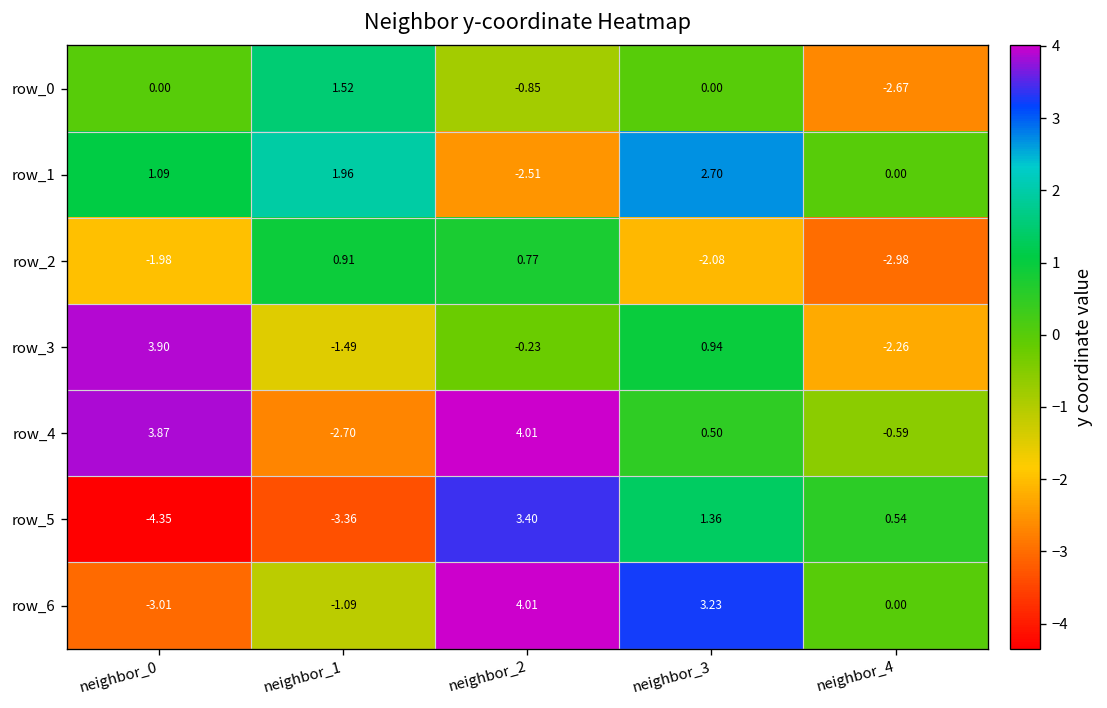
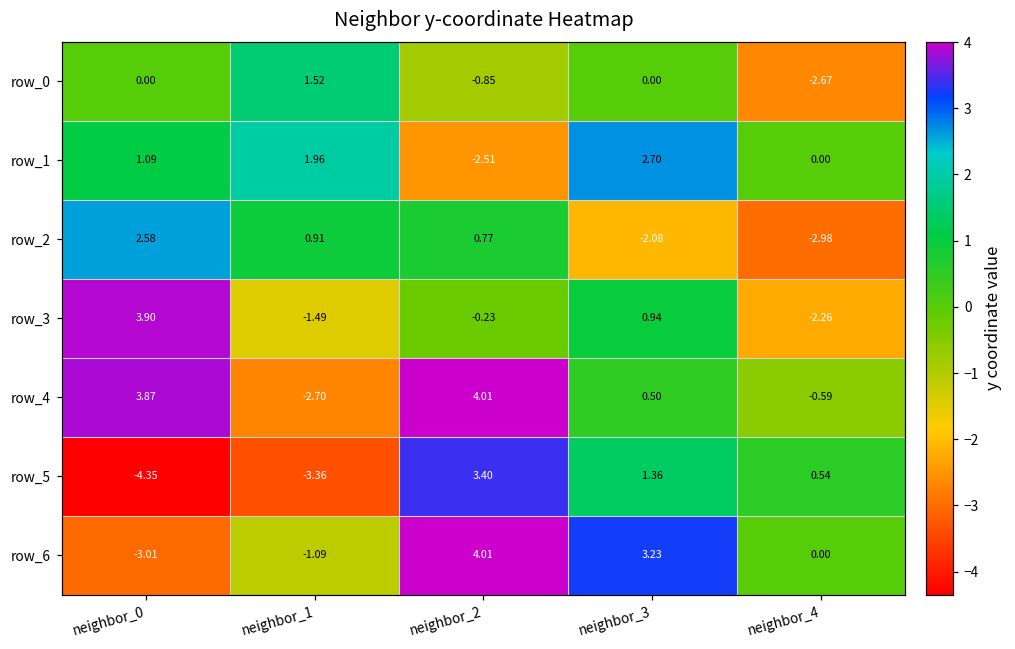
  {
    "row_0": {
      "neighbor_0": 0.00,
      "neighbor_1": 1.52,
      "neighbor_2": -0.85,
      "neighbor_3": 0.00,
      "neighbor_4": -2.67
    },
    "row_1": {
      "neighbor_0": 1.09,
      "neighbor_1": 1.96,
      "neighbor_2": -2.51,
      "neighbor_3": 2.70,
      "neighbor_4": 0.00
    },
    "row_2": {
-     "neighbor_0": -1.98,
+     "neighbor_0": 2.58,
      "neighbor_1": 0.91,
      "neighbor_2": 0.77,
      "neighbor_3": -2.08,
      "neighbor_4": -2.98
    },
    "row_3": {
      "neighbor_0": 3.90,
      "neighbor_1": -1.49,
      "neighbor_2": -0.23,
      "neighbor_3": 0.94,
      "neighbor_4": -2.26
    },
    "row_4": {
      "neighbor_0": 3.87,
      "neighbor_1": -2.70,
      "neighbor_2": 4.01,
      "neighbor_3": 0.50,
      "neighbor_4": -0.59
    },
    "row_5": {
      "neighbor_0": -4.35,
      "neighbor_1": -3.36,
      "neighbor_2": 3.40,
      "neighbor_3": 1.36,
      "neighbor_4": 0.54
    },
    "row_6": {
      "neighbor_0": -3.01,
      "neighbor_1": -1.09,
      "neighbor_2": 4.01,
      "neighbor_3": 3.23,
      "neighbor_4": 0.00
    }
  }
